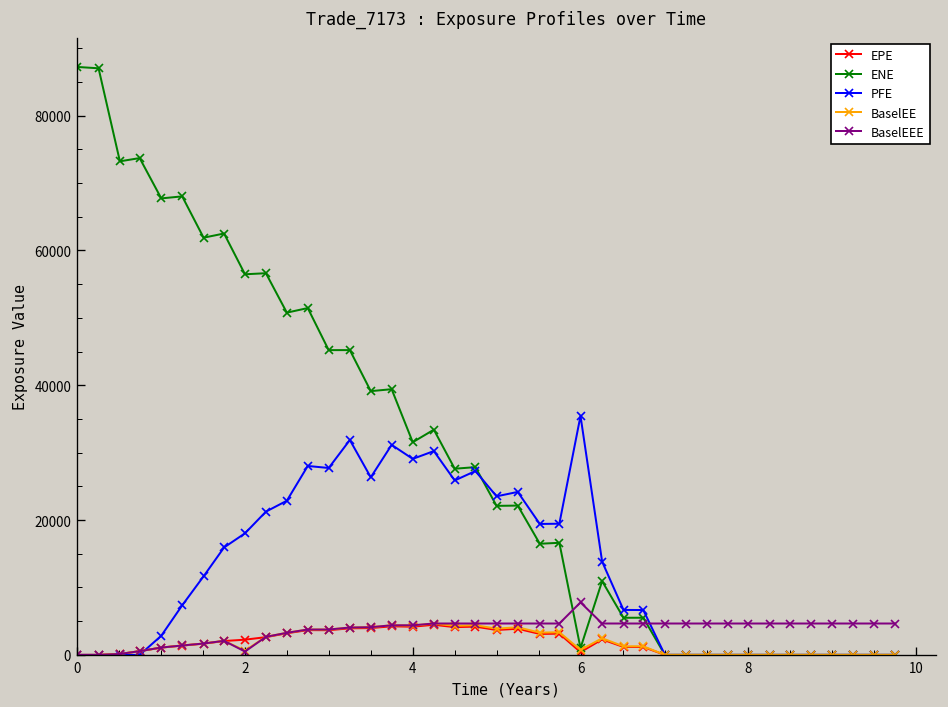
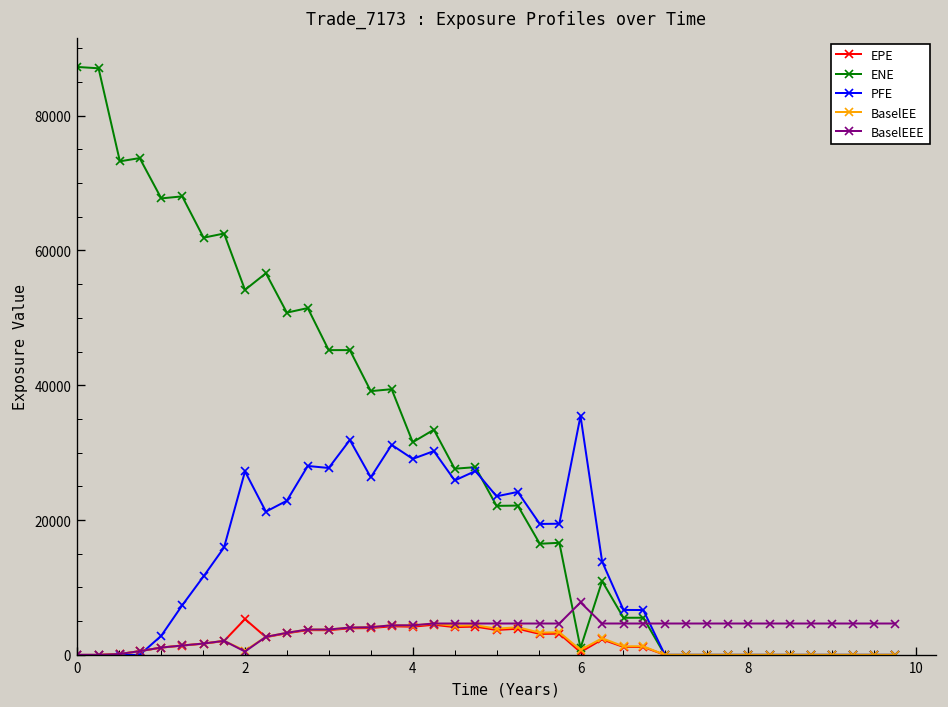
  {
    "EPE": {
-     "2": 2000
+     "2": 5000
    },
    "ENE": {
      "0": 87000,
-     "2": 56000,
+     "2": 54000,
      "4": 32000
    },
    "PFE": {
-     "2": 18000,
+     "2": 27000,
      "4": 29000,
      "6": 35000
    },
    "BaselEEE": {
      "6": 8000,
      "8": 5000
    }
  }
